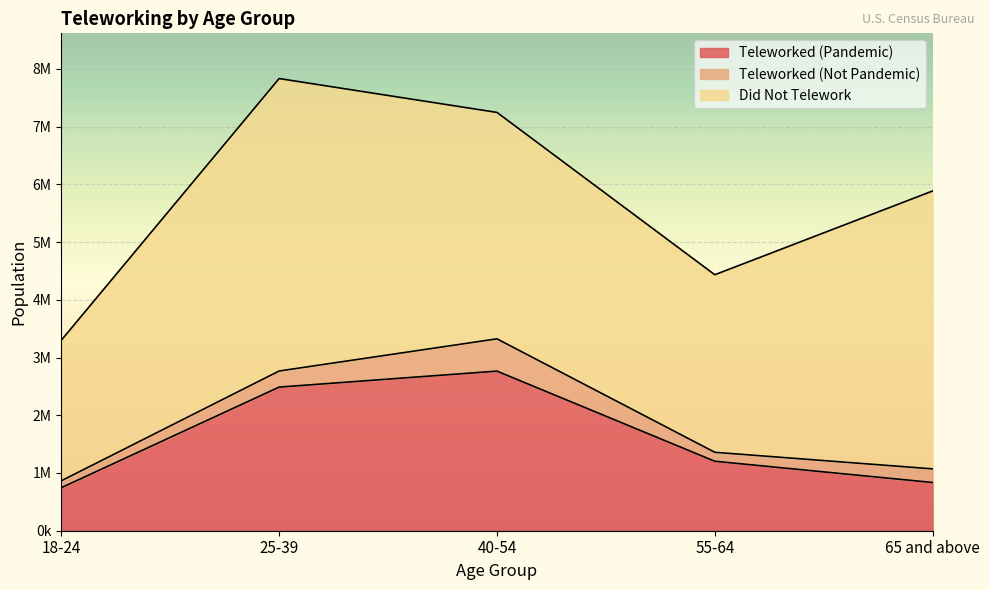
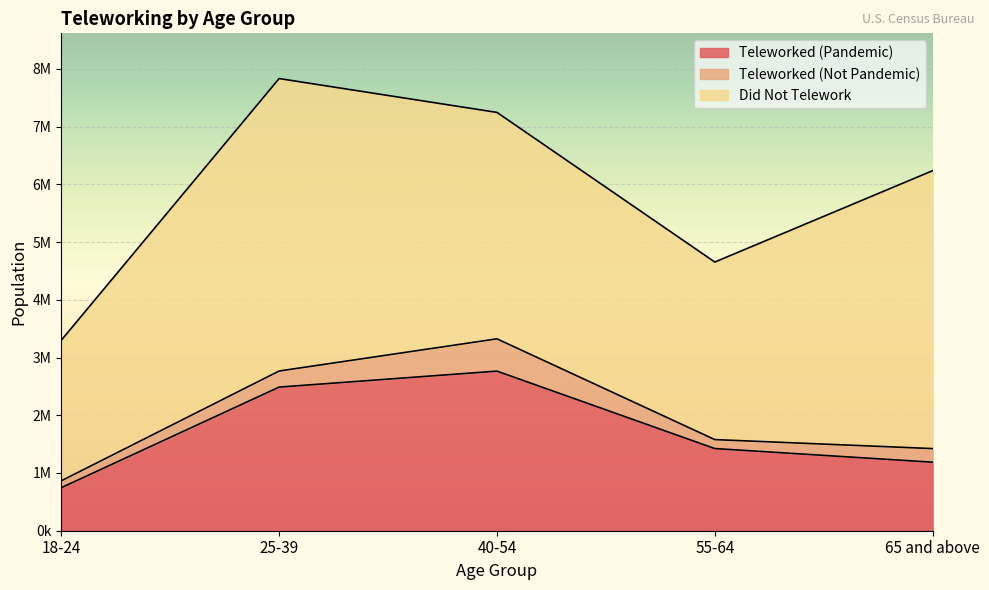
  {
    "Teleworked (Pandemic)": {
      "18-24": 700000,
      "25-39": 2500000,
      "40-54": 2800000,
-     "55-64": 1200000,
-     "65 and above": 800000
+     "55-64": 1400000,
+     "65 and above": 1200000
    }
  }
